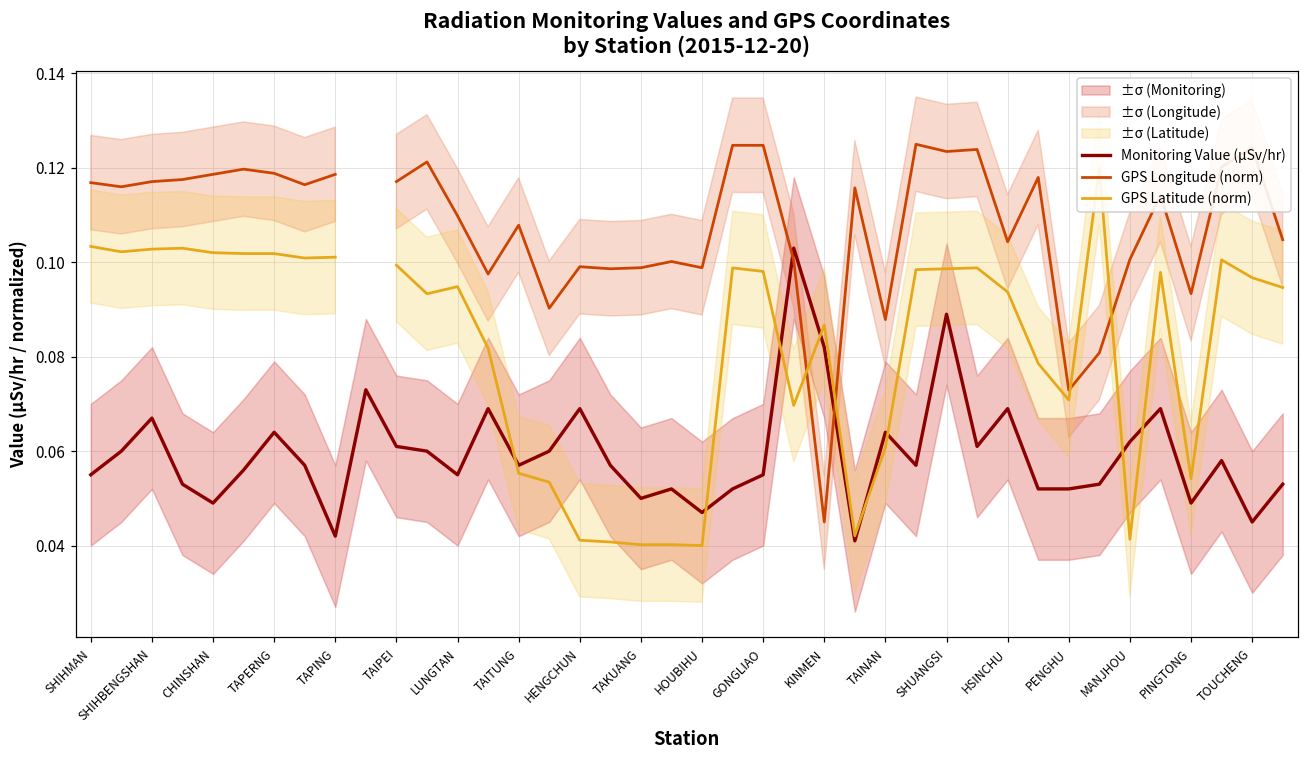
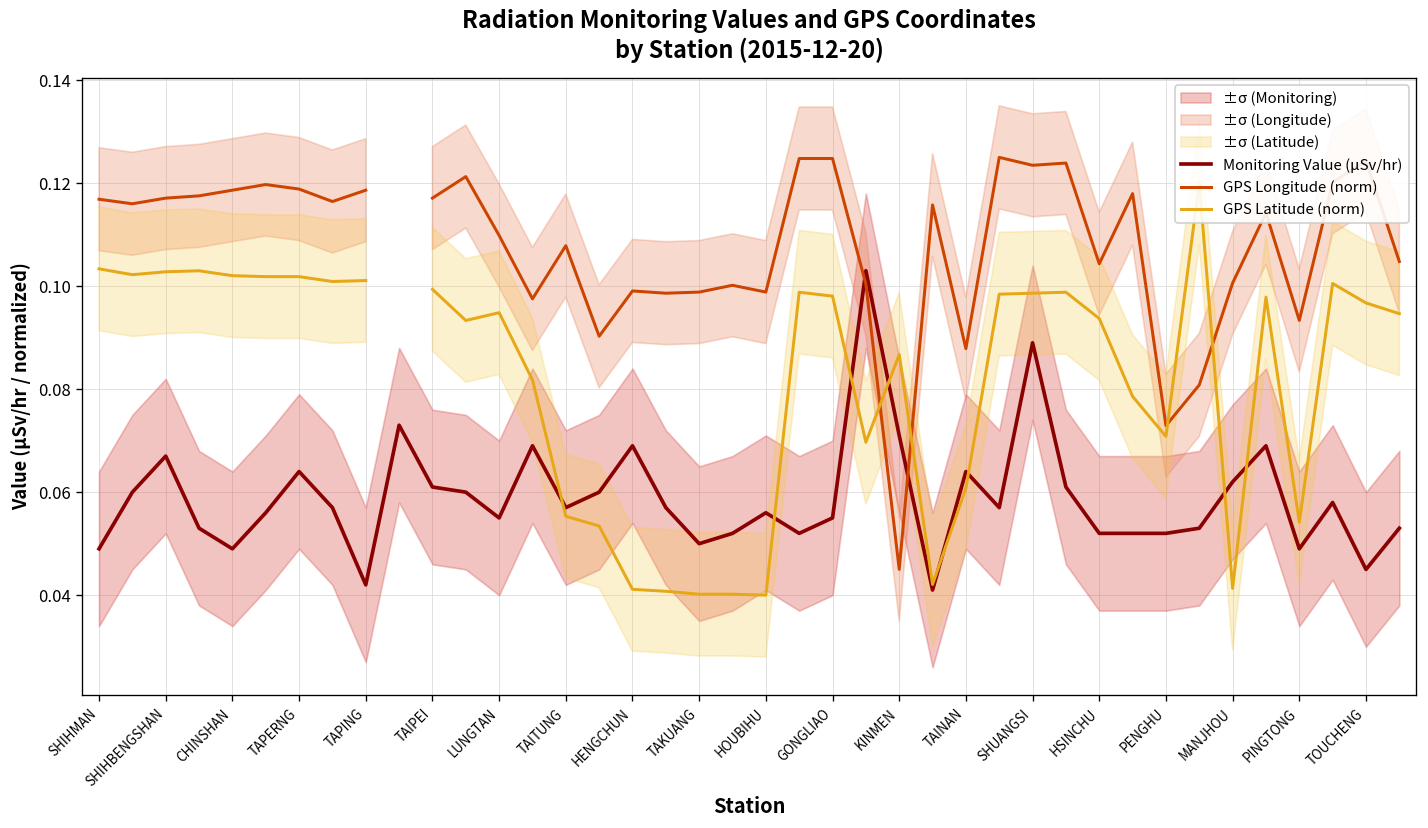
  {
    "Monitoring Value (μSv/hr)": {
-     "SHIHMAN": 0.055,
+     "SHIHMAN": 0.049,
      "SHIHBENGSHAN": 0.067,
      "CHINSHAN": 0.049,
      "TAPERNG": 0.064,
      "TAPING": 0.042,
      "TAIPEI": 0.061,
      "LUNGTAN": 0.055,
      "TAITUNG": 0.057,
      "HENGCHUN": 0.069,
      "TAKUANG": 0.050,
-     "HOUBIHU": 0.047,
+     "HOUBIHU": 0.056,
      "GONGLIAO": 0.055,
-     "KINMEN": 0.082,
+     "KINMEN": 0.071,
      "TAINAN": 0.064,
      "SHUANGSI": 0.089,
-     "HSINCHU": 0.069,
+     "HSINCHU": 0.052,
      "PENGHU": 0.052,
      "MANJHOU": 0.062,
      "PINGTONG": 0.049,
      "TOUCHENG": 0.045
    },
    "GPS Longitude (norm)": {
      "SHIHMAN": 0.117,
      "SHIHBENGSHAN": 0.117,
      "CHINSHAN": 0.119,
      "TAPERNG": 0.119,
      "TAPING": 0.119,
      "TAIPEI": 0.117,
      "LUNGTAN": 0.110,
      "TAITUNG": 0.108,
      "HENGCHUN": 0.099,
      "TAKUANG": 0.099,
      "HOUBIHU": 0.099,
      "GONGLIAO": 0.125,
      "KINMEN": 0.045,
      "TAINAN": 0.088,
      "SHUANGSI": 0.123,
      "HSINCHU": 0.104,
      "PENGHU": 0.073,
      "MANJHOU": 0.101,
      "PINGTONG": 0.093
    },
    "GPS Latitude (norm)": {
      "SHIHMAN": 0.103,
      "SHIHBENGSHAN": 0.103,
      "CHINSHAN": 0.102,
      "TAPERNG": 0.102,
      "TAPING": 0.101,
      "TAIPEI": 0.099,
      "LUNGTAN": 0.095,
      "TAITUNG": 0.055,
      "HENGCHUN": 0.041,
      "TAKUANG": 0.040,
      "HOUBIHU": 0.040,
      "GONGLIAO": 0.098,
      "KINMEN": 0.087,
      "TAINAN": 0.061,
      "SHUANGSI": 0.099,
      "HSINCHU": 0.094,
      "PENGHU": 0.071,
      "MANJHOU": 0.041,
      "PINGTONG": 0.054,
      "TOUCHENG": 0.097
    }
  }
